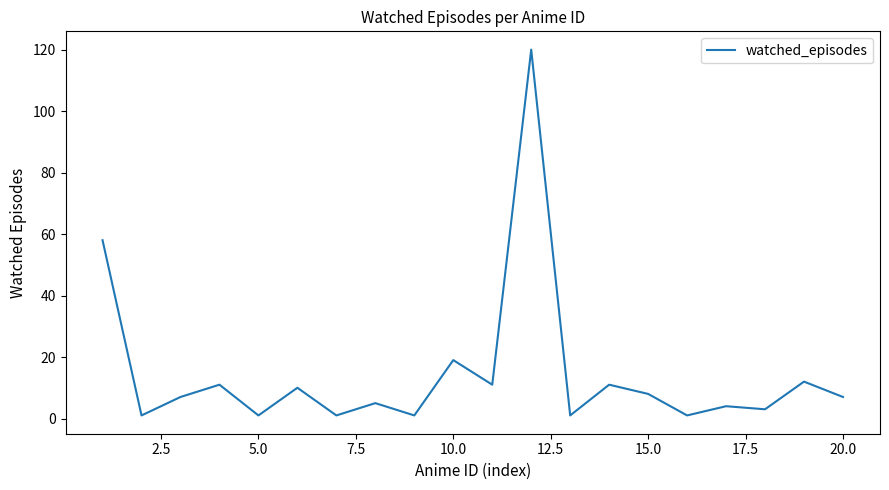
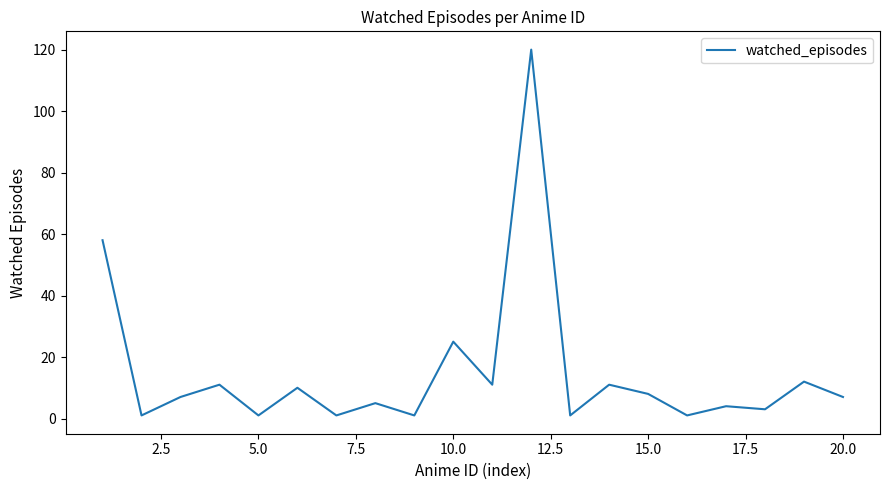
  {
    "5.0": 1,
-   "10.0": 19,
+   "10.0": 25,
    "15.0": 8,
    "20.0": 7
  }
